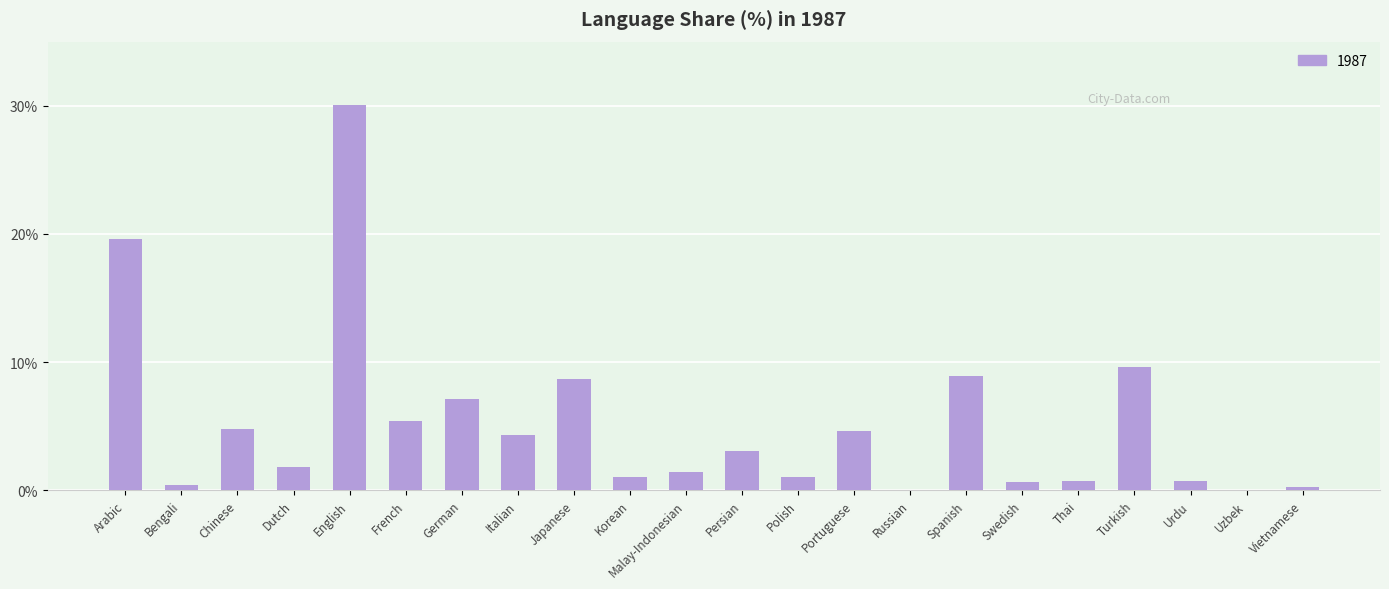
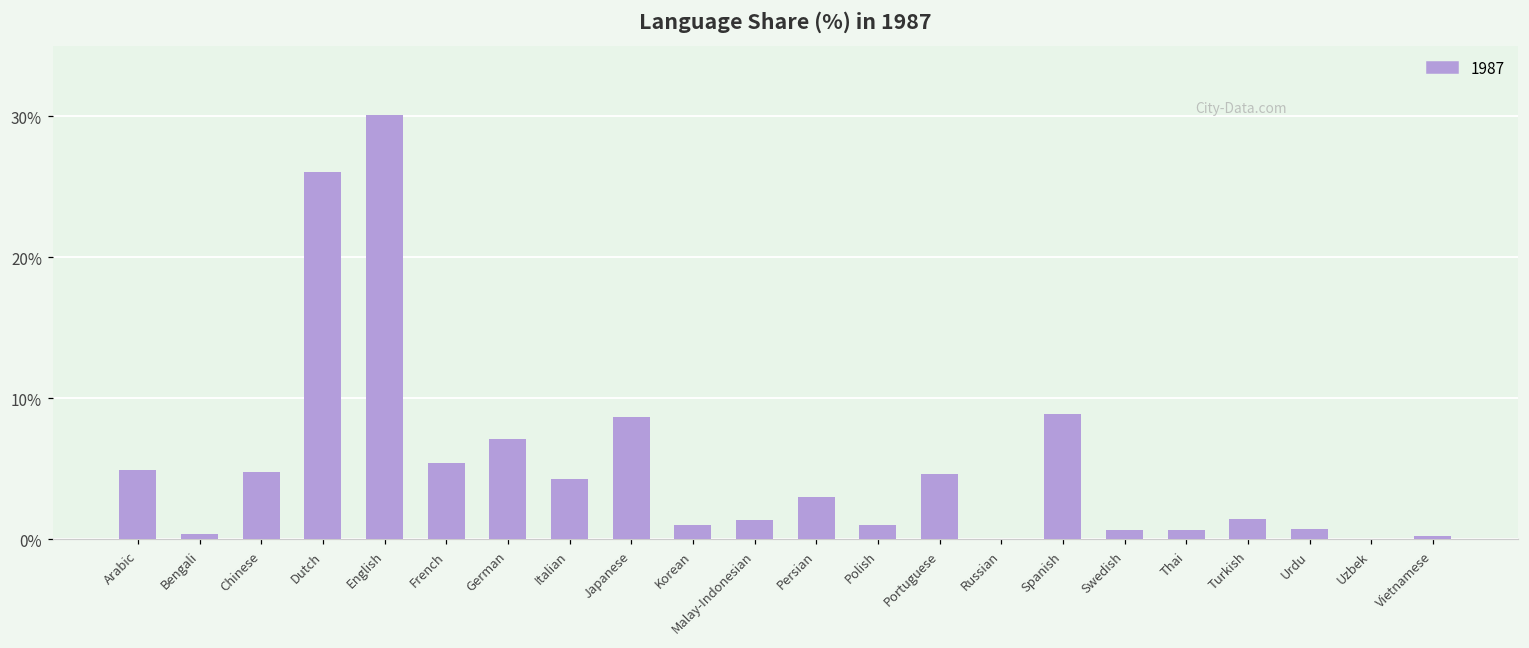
  {
-   "Arabic": "19.6%",
+   "Arabic": "4.9%",
    "Bengali": "0.4%",
    "Chinese": "4.8%",
-   "Dutch": "1.8%",
+   "Dutch": "26.1%",
    "English": "30.1%",
    "French": "5.4%",
    "German": "7.1%",
    "Italian": "4.3%",
    "Japanese": "8.7%",
    "Korean": "1.0%",
    "Malay-Indonesian": "1.4%",
    "Persian": "3.0%",
    "Polish": "1.0%",
    "Portuguese": "4.6%",
    "Russian": "0.0%",
    "Spanish": "8.9%",
    "Swedish": "0.7%",
    "Thai": "0.7%",
-   "Turkish": "9.6%",
+   "Turkish": "1.4%",
    "Urdu": "0.8%",
    "Uzbek": "0.0%",
    "Vietnamese": "0.3%"
  }
